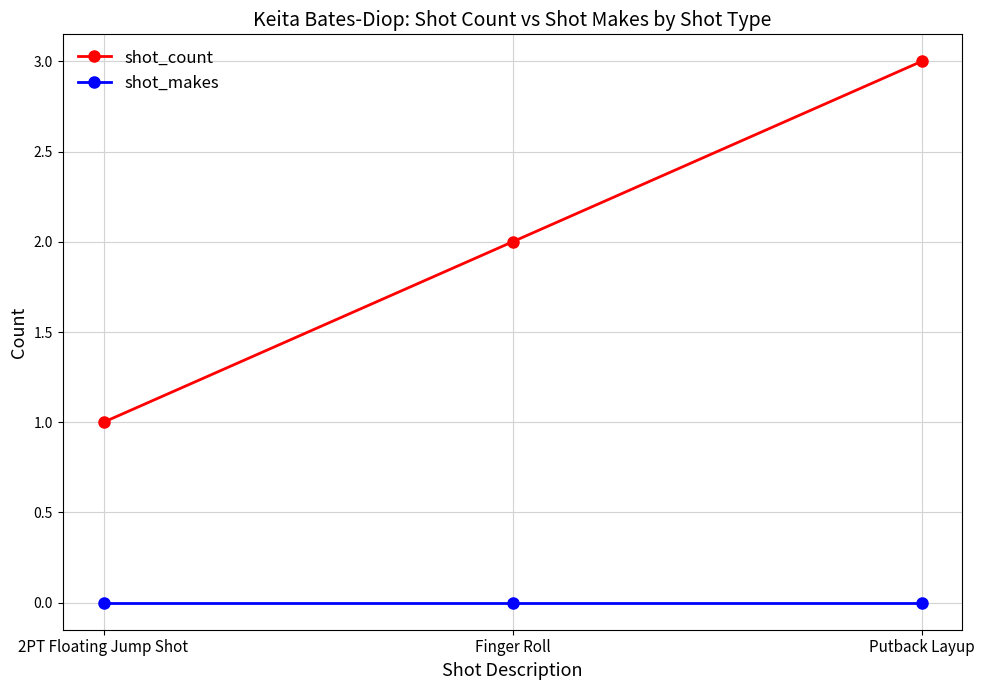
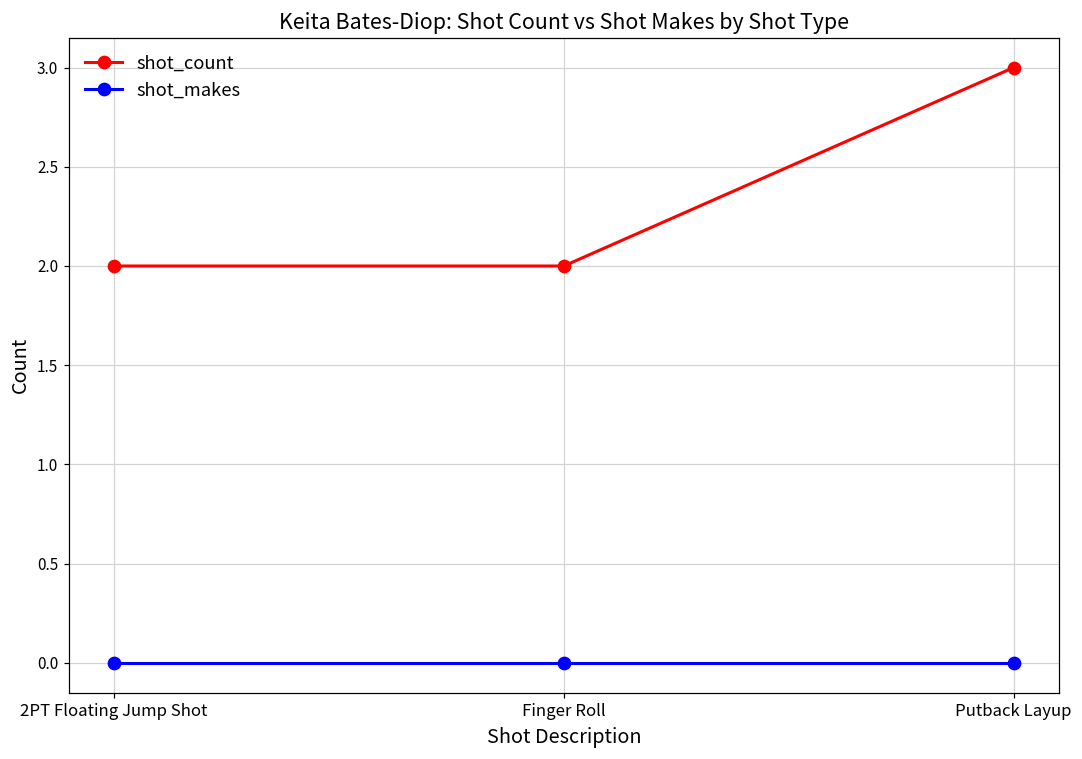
  {
    "shot_count": {
-     "2PT Floating Jump Shot": 1,
+     "2PT Floating Jump Shot": 2,
      "Finger Roll": 2,
      "Putback Layup": 3
    },
    "shot_makes": {
      "2PT Floating Jump Shot": 0,
      "Finger Roll": 0,
      "Putback Layup": 0
    }
  }
